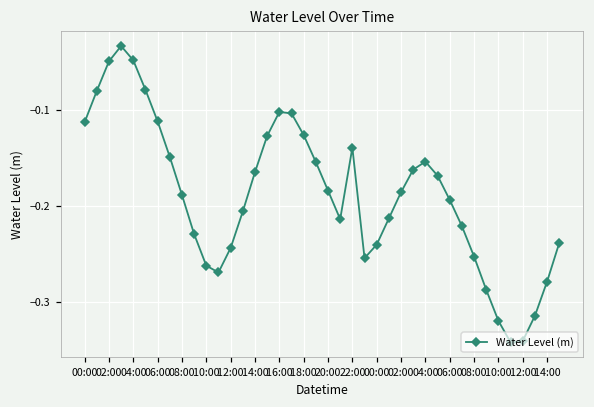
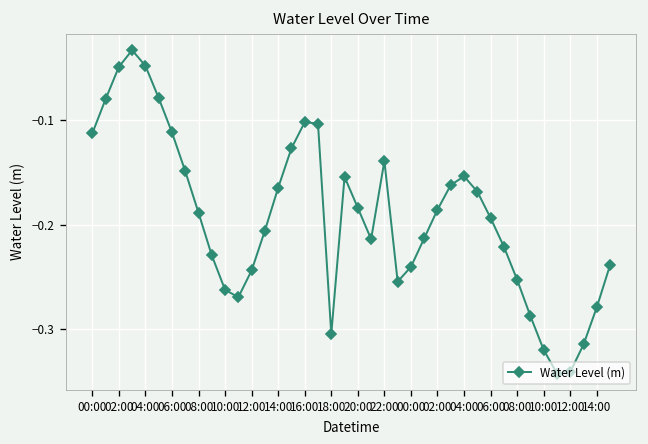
  {
    "16:00": -0.10,
-   "18:00": -0.13,
+   "18:00": -0.30,
    "20:00": -0.18,
    "22:00": -0.14
  }
